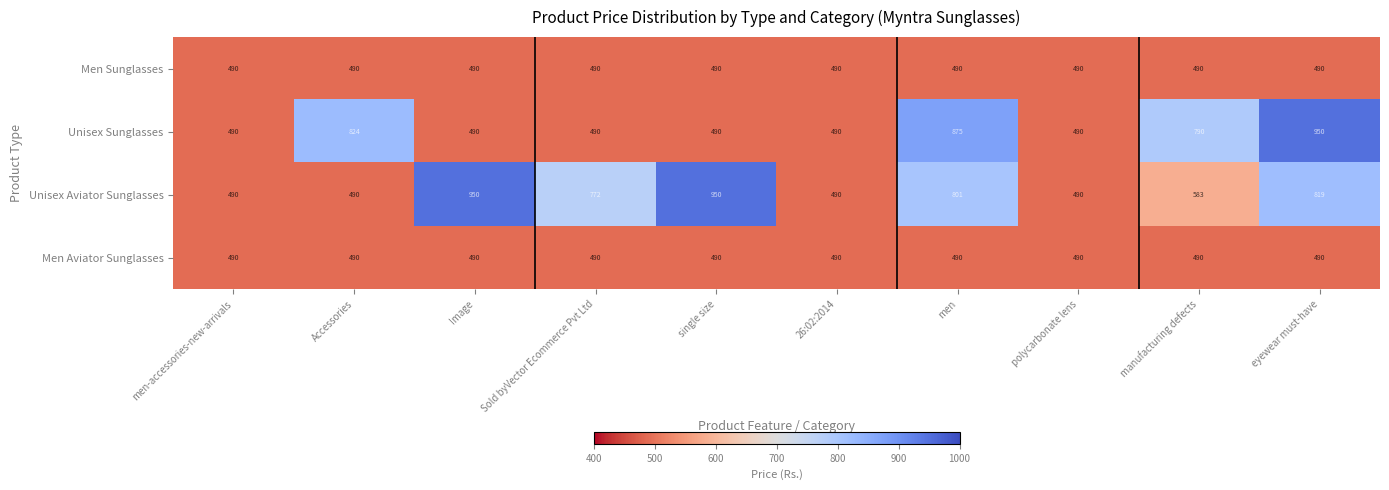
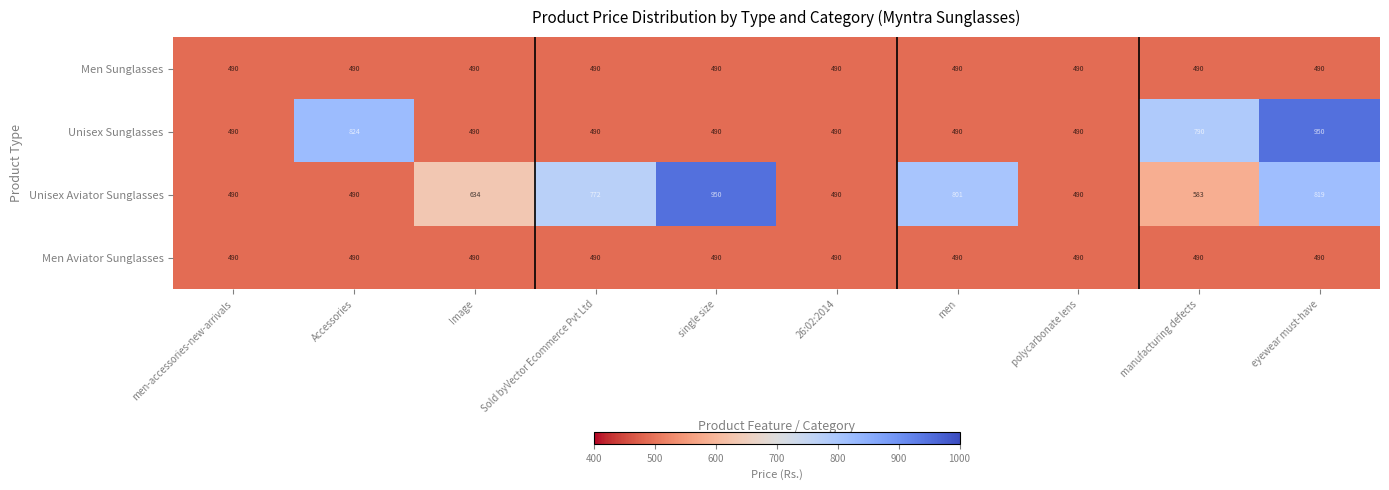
  {
    "Men Sunglasses": {
      "men-accessories-new-arrivals": 490,
      "Accessories": 490,
      "Image": 490,
      "Sold byVector Ecommerce Pvt Ltd": 490,
      "single size": 490,
      "26:02:2014": 490,
      "men": 490,
      "polycarbonate lens": 490,
      "manufacturing defects": 490,
      "eyewear must-have": 490
    },
    "Unisex Sunglasses": {
      "men-accessories-new-arrivals": 490,
      "Accessories": 824,
      "Image": 490,
      "Sold byVector Ecommerce Pvt Ltd": 490,
      "single size": 490,
      "26:02:2014": 490,
-     "men": 875,
+     "men": 490,
      "polycarbonate lens": 490,
      "manufacturing defects": 790,
      "eyewear must-have": 950
    },
    "Unisex Aviator Sunglasses": {
      "men-accessories-new-arrivals": 490,
      "Accessories": 490,
-     "Image": 950,
+     "Image": 634,
      "single size": 950,
      "26:02:2014": 490,
      "men": 801,
      "polycarbonate lens": 490,
      "manufacturing defects": 583,
      "eyewear must-have": 819
    },
    "Men Aviator Sunglasses": {
      "men-accessories-new-arrivals": 490,
      "Accessories": 490,
      "Image": 490,
      "Sold byVector Ecommerce Pvt Ltd": 490,
      "single size": 490,
      "26:02:2014": 490,
      "men": 490,
      "polycarbonate lens": 490,
      "manufacturing defects": 490,
      "eyewear must-have": 490
    }
  }
